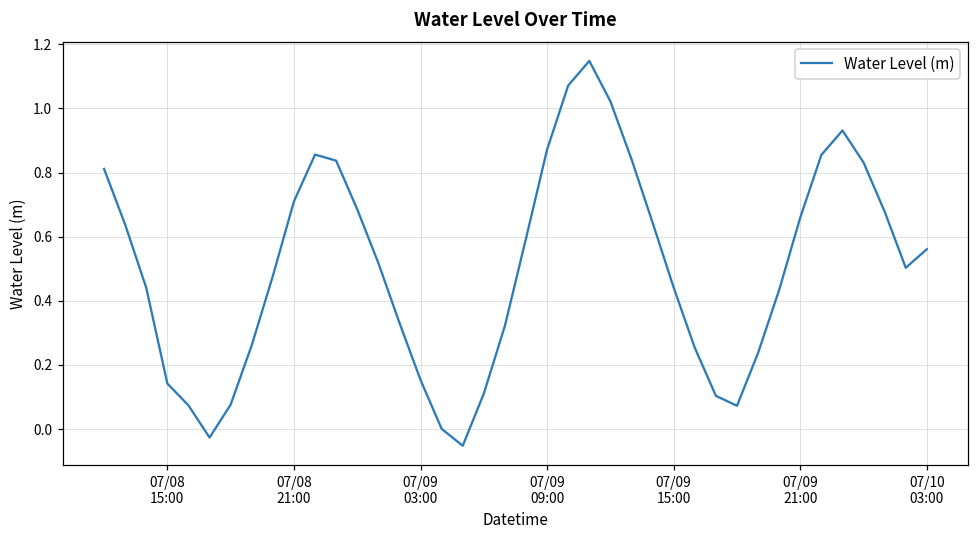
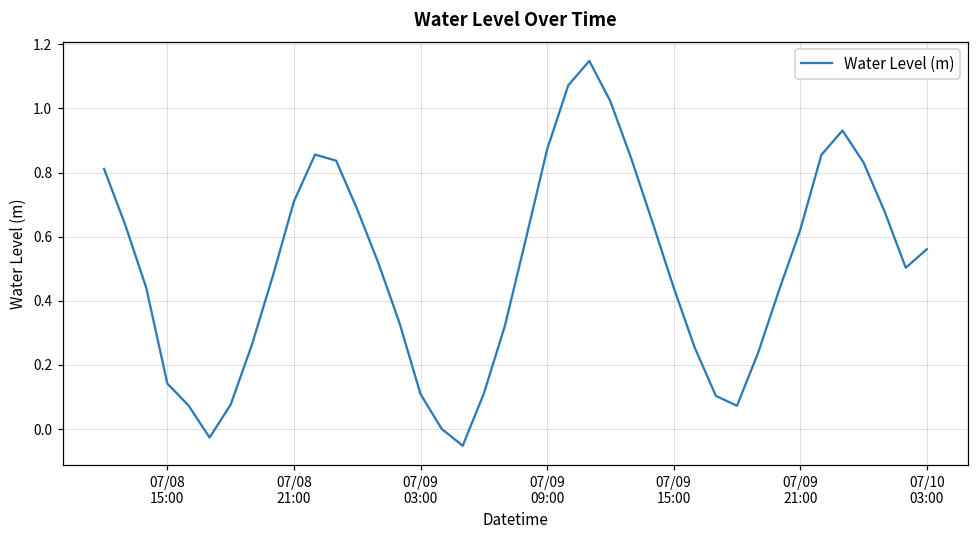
  {
    "07/08 15:00": 0.14,
    "07/08 21:00": 0.71,
-   "07/09 03:00": 0.15,
+   "07/09 03:00": 0.11,
    "07/09 09:00": 0.87,
    "07/09 15:00": 0.44,
-   "07/09 21:00": 0.66,
+   "07/09 21:00": 0.62,
    "07/10 03:00": 0.56
  }
